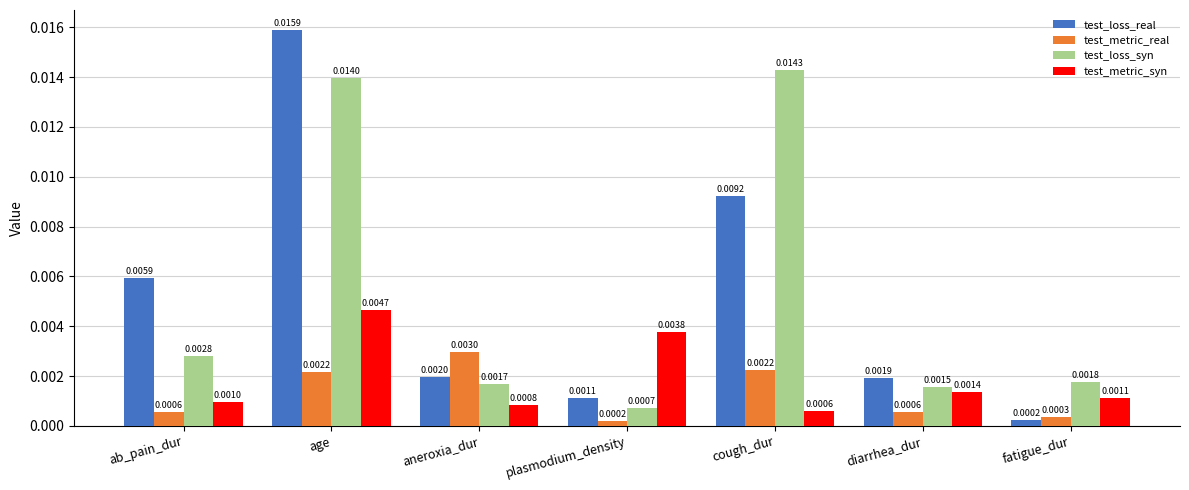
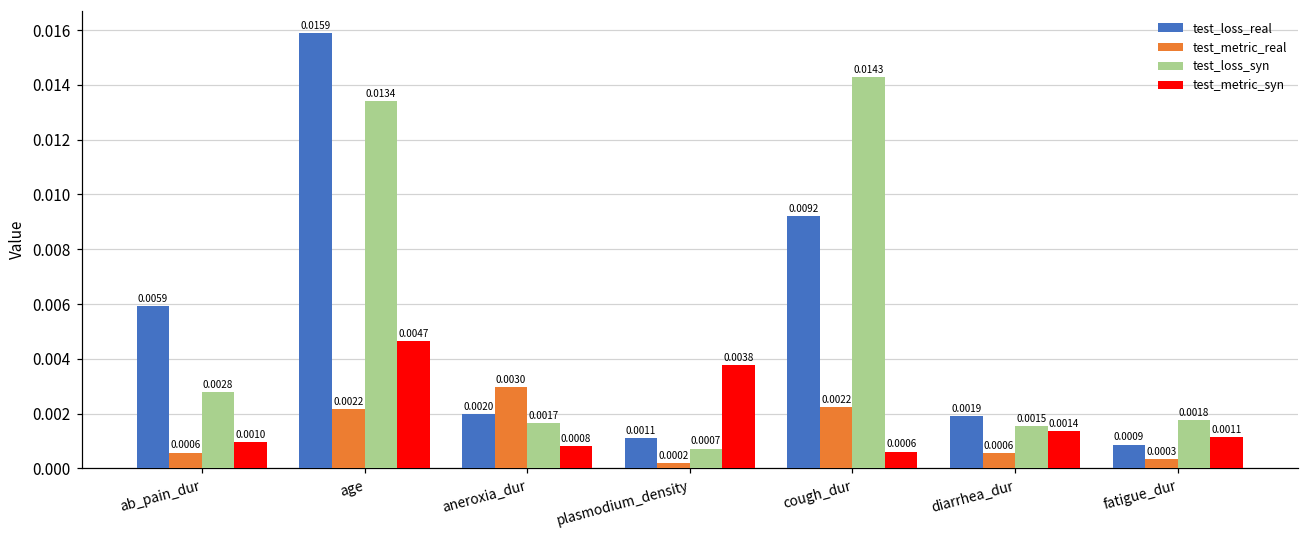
  {
    "test_loss_real": {
      "ab_pain_dur": 0.0059,
      "age": 0.0159,
      "aneroxia_dur": 0.0020,
      "plasmodium_density": 0.0011,
      "cough_dur": 0.0092,
      "diarrhea_dur": 0.0019,
-     "fatigue_dur": 0.0002
+     "fatigue_dur": 0.0009
    },
    "test_metric_real": {
      "ab_pain_dur": 0.0006,
      "age": 0.0022,
      "aneroxia_dur": 0.0030,
      "plasmodium_density": 0.0002,
      "cough_dur": 0.0022,
      "diarrhea_dur": 0.0006,
      "fatigue_dur": 0.0003
    },
    "test_loss_syn": {
      "ab_pain_dur": 0.0028,
-     "age": 0.0140,
+     "age": 0.0134,
      "aneroxia_dur": 0.0017,
      "plasmodium_density": 0.0007,
      "cough_dur": 0.0143,
      "diarrhea_dur": 0.0015,
      "fatigue_dur": 0.0018
    },
    "test_metric_syn": {
      "ab_pain_dur": 0.0010,
      "age": 0.0047,
      "aneroxia_dur": 0.0008,
      "plasmodium_density": 0.0038,
      "cough_dur": 0.0006,
      "diarrhea_dur": 0.0014,
      "fatigue_dur": 0.0011
    }
  }
